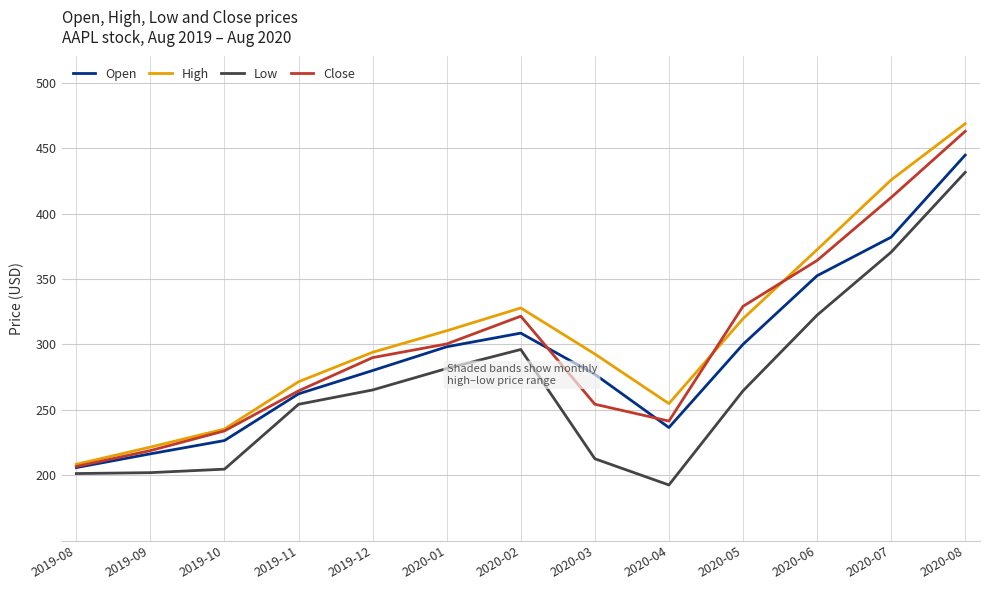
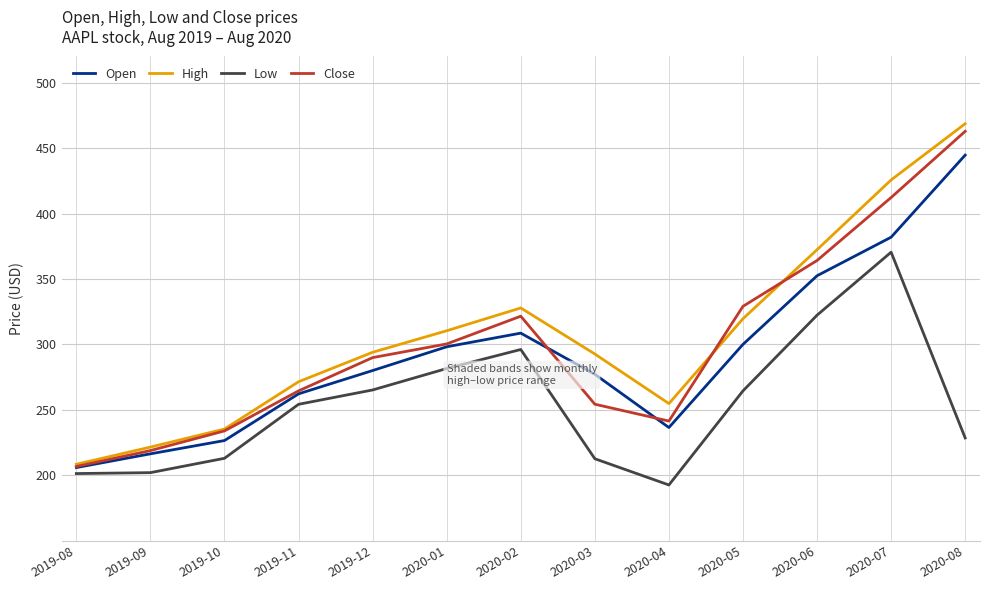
  {
    "Open": {
      "2019-09": 216,
      "2019-10": 227,
      "2019-11": 262,
      "2019-12": 280,
      "2020-01": 298,
      "2020-02": 309,
      "2020-04": 236,
      "2020-05": 300,
      "2020-06": 352,
      "2020-07": 382,
      "2020-08": 445
    },
    "High": {
      "2019-09": 222,
      "2019-11": 271,
      "2019-12": 294,
      "2020-01": 310,
      "2020-02": 328,
      "2020-03": 293,
      "2020-04": 255,
      "2020-05": 320,
      "2020-06": 372,
      "2020-07": 426,
      "2020-08": 469
    },
    "Low": {
      "2019-08": 201,
      "2019-09": 202,
-     "2019-10": 205,
+     "2019-10": 213,
      "2019-11": 254,
      "2019-12": 265,
      "2020-02": 296,
      "2020-03": 213,
      "2020-04": 193,
      "2020-05": 264,
      "2020-06": 322,
      "2020-07": 370,
-     "2020-08": 431
+     "2020-08": 229
    },
    "Close": {
      "2019-09": 219,
      "2019-11": 264,
      "2019-12": 290,
      "2020-01": 300,
      "2020-02": 322,
      "2020-03": 254,
      "2020-04": 241,
      "2020-05": 329,
      "2020-06": 364,
      "2020-07": 412,
      "2020-08": 463
    }
  }
